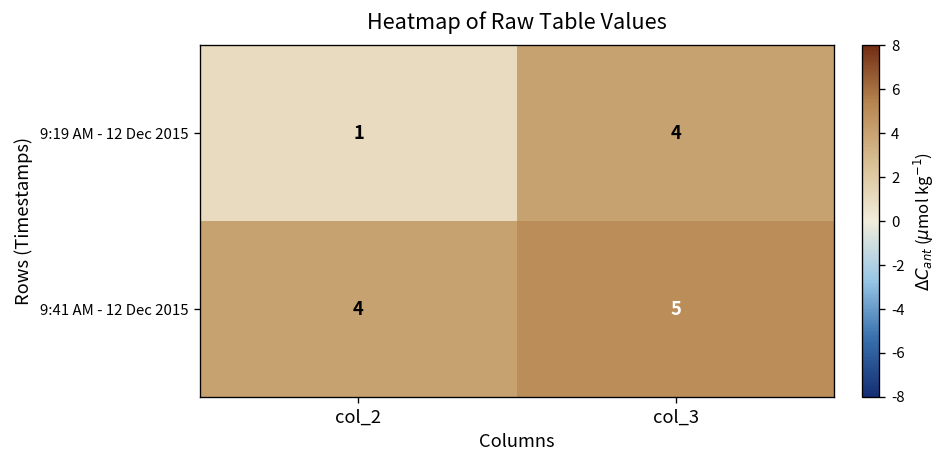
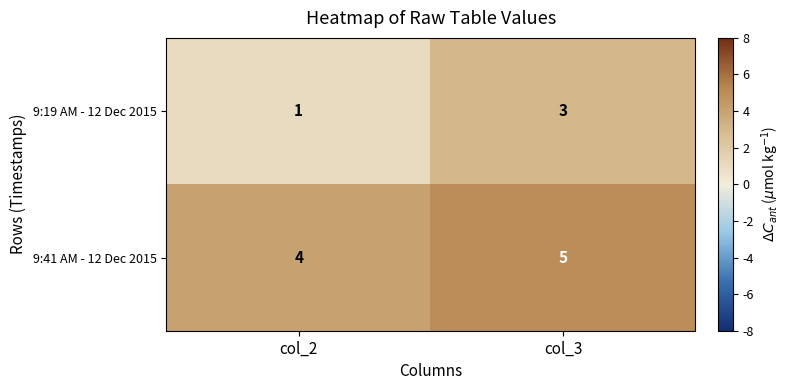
  {
    "9:19 AM - 12 Dec 2015": {
      "col_2": 1,
-     "col_3": 4
+     "col_3": 3
    },
    "9:41 AM - 12 Dec 2015": {
      "col_2": 4,
      "col_3": 5
    }
  }
